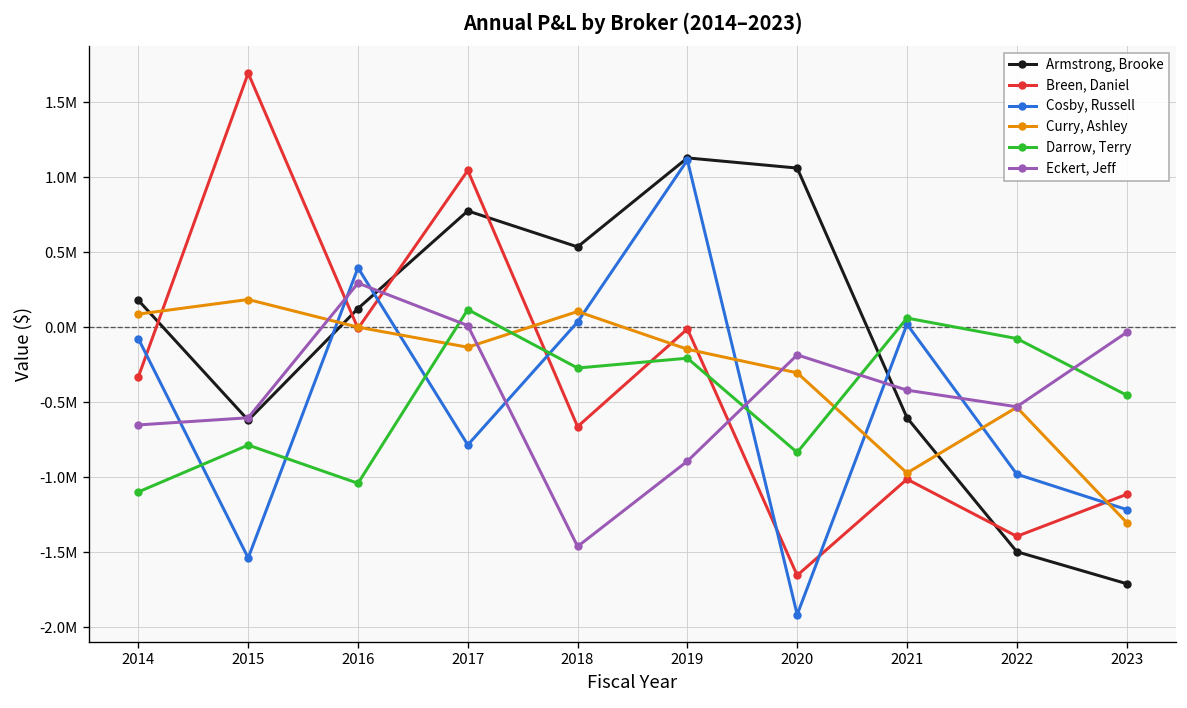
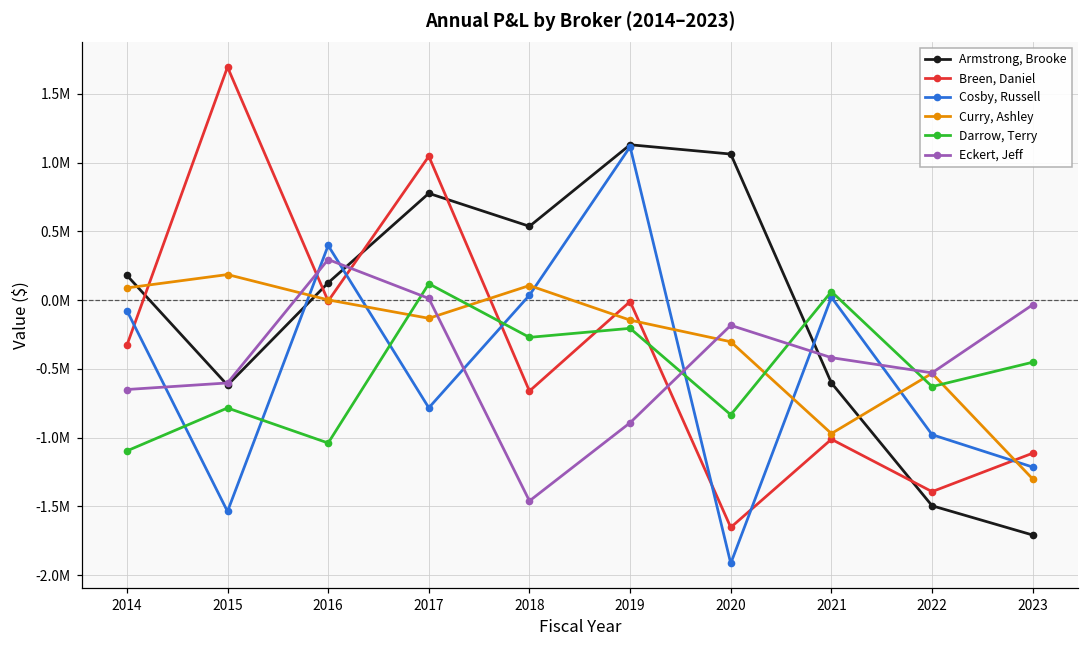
  {
    "Armstrong, Brooke": {
      "2014": 180000,
      "2016": 130000,
      "2017": 780000,
      "2018": 540000,
      "2020": 1060000,
      "2021": -600000,
      "2022": -1500000,
      "2023": -1710000
    },
    "Breen, Daniel": {
      "2014": -330000,
      "2015": 1690000,
      "2017": 1050000,
      "2018": -660000,
      "2019": -10000,
      "2020": -1650000,
      "2021": -1010000,
      "2022": -1390000,
      "2023": -1110000
    },
    "Cosby, Russell": {
      "2014": -80000,
      "2015": -1540000,
      "2016": 400000,
      "2017": -780000,
      "2018": 40000,
      "2020": -1910000,
      "2021": 20000,
      "2022": -980000,
      "2023": -1210000
    },
    "Curry, Ashley": {
      "2014": 90000,
      "2015": 190000,
      "2017": -130000,
      "2018": 110000,
      "2019": -150000,
      "2020": -300000,
      "2021": -970000,
      "2023": -1300000
    },
    "Darrow, Terry": {
      "2014": -1100000,
      "2015": -780000,
      "2016": -1040000,
      "2017": 120000,
      "2018": -270000,
      "2019": -210000,
      "2020": -830000,
      "2021": 60000,
-     "2022": -70000,
+     "2022": -630000,
      "2023": -450000
    },
    "Eckert, Jeff": {
      "2014": -650000,
      "2016": 300000,
      "2017": 10000,
      "2018": -1460000,
      "2019": -890000,
      "2020": -180000,
      "2021": -420000,
      "2023": -30000
    }
  }
